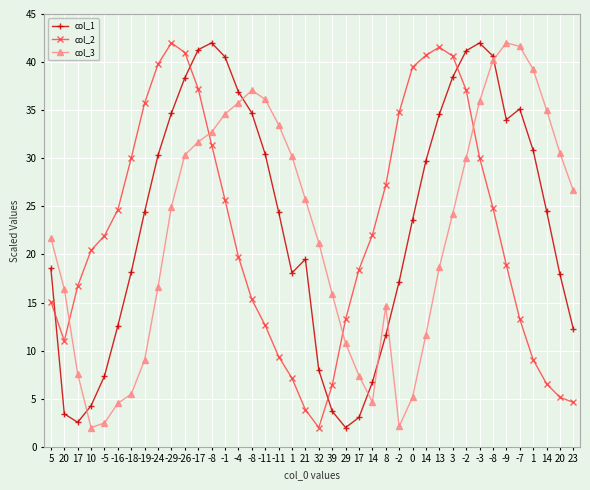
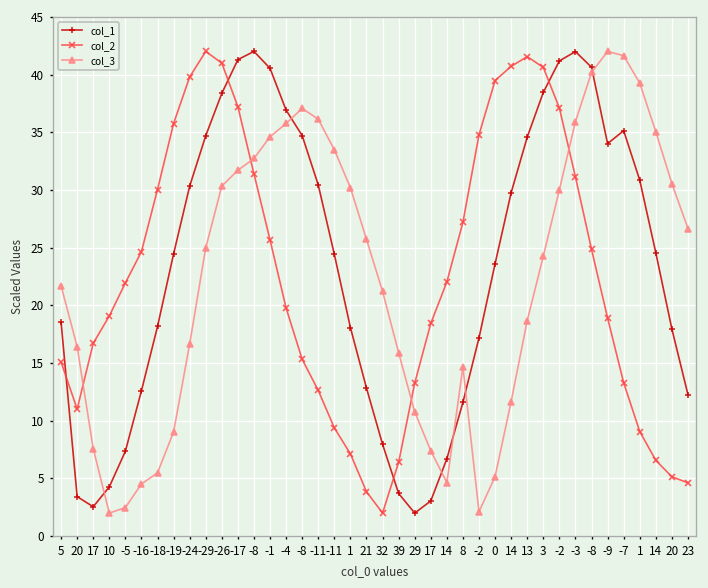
  {
    "col_1": {
      "5": 19,
      "10": 4,
      "-5": 7,
      "-16": 13,
      "-18": 18,
      "-19": 24,
      "-24": 30,
      "-29": 35,
      "-26": 38,
      "-17": 41,
      "-1": 41,
      "-4": 37,
-     "21": 20,
+     "21": 13,
      "32": 8,
      "39": 4,
      "29": 2,
      "8": 12,
      "0": 24,
      "13": 35,
      "3": 38,
      "-3": 42,
      "-9": 34,
      "-7": 35,
      "23": 12
    },
    "col_2": {
      "5": 15,
-     "10": 20,
+     "10": 19,
      "-5": 22,
      "-16": 25,
      "-18": 30,
      "-19": 36,
      "-24": 40,
      "-29": 42,
      "-26": 41,
      "-17": 37,
      "-1": 26,
      "-4": 20,
      "21": 4,
      "32": 2,
      "39": 6,
      "29": 13,
      "8": 27,
      "0": 39,
      "13": 42,
      "3": 41,
-     "-3": 30,
+     "-3": 31,
      "-9": 19,
      "-7": 13,
      "23": 5
    },
    "col_3": {
      "5": 22,
      "10": 2,
      "-5": 2,
      "-16": 5,
      "-18": 5,
      "-19": 9,
      "-24": 17,
      "-29": 25,
      "-26": 30,
      "-17": 32,
      "-1": 35,
      "-4": 36,
      "21": 26,
      "32": 21,
      "39": 16,
      "29": 11,
      "8": 15,
      "0": 5,
      "13": 19,
      "3": 24,
      "-3": 36,
      "-9": 42,
      "-7": 42,
      "23": 27
    }
  }
